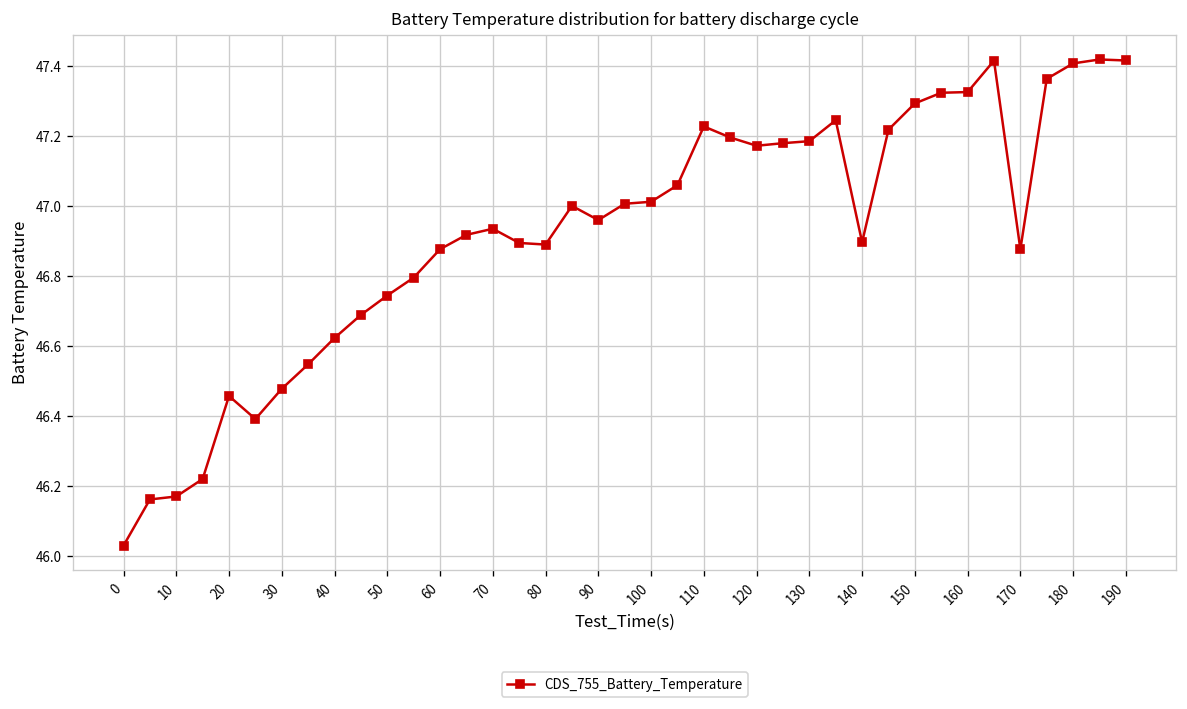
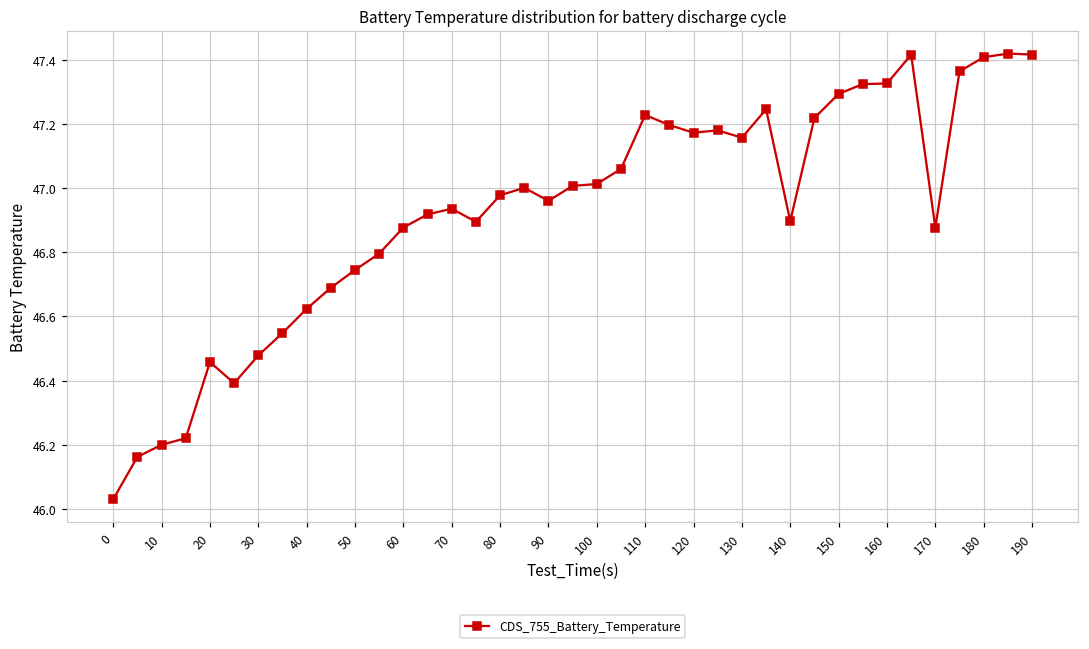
  {
    "0": 46.03,
-   "10": 46.17,
+   "10": 46.20,
    "20": 46.46,
    "30": 46.48,
    "40": 46.62,
    "50": 46.74,
    "60": 46.88,
    "70": 46.94,
-   "80": 46.89,
+   "80": 46.98,
    "90": 46.96,
    "100": 47.01,
    "110": 47.23,
    "120": 47.17,
-   "130": 47.19,
+   "130": 47.16,
    "140": 46.90,
    "150": 47.29,
    "160": 47.33,
    "170": 46.88,
    "180": 47.41,
    "190": 47.42
  }
